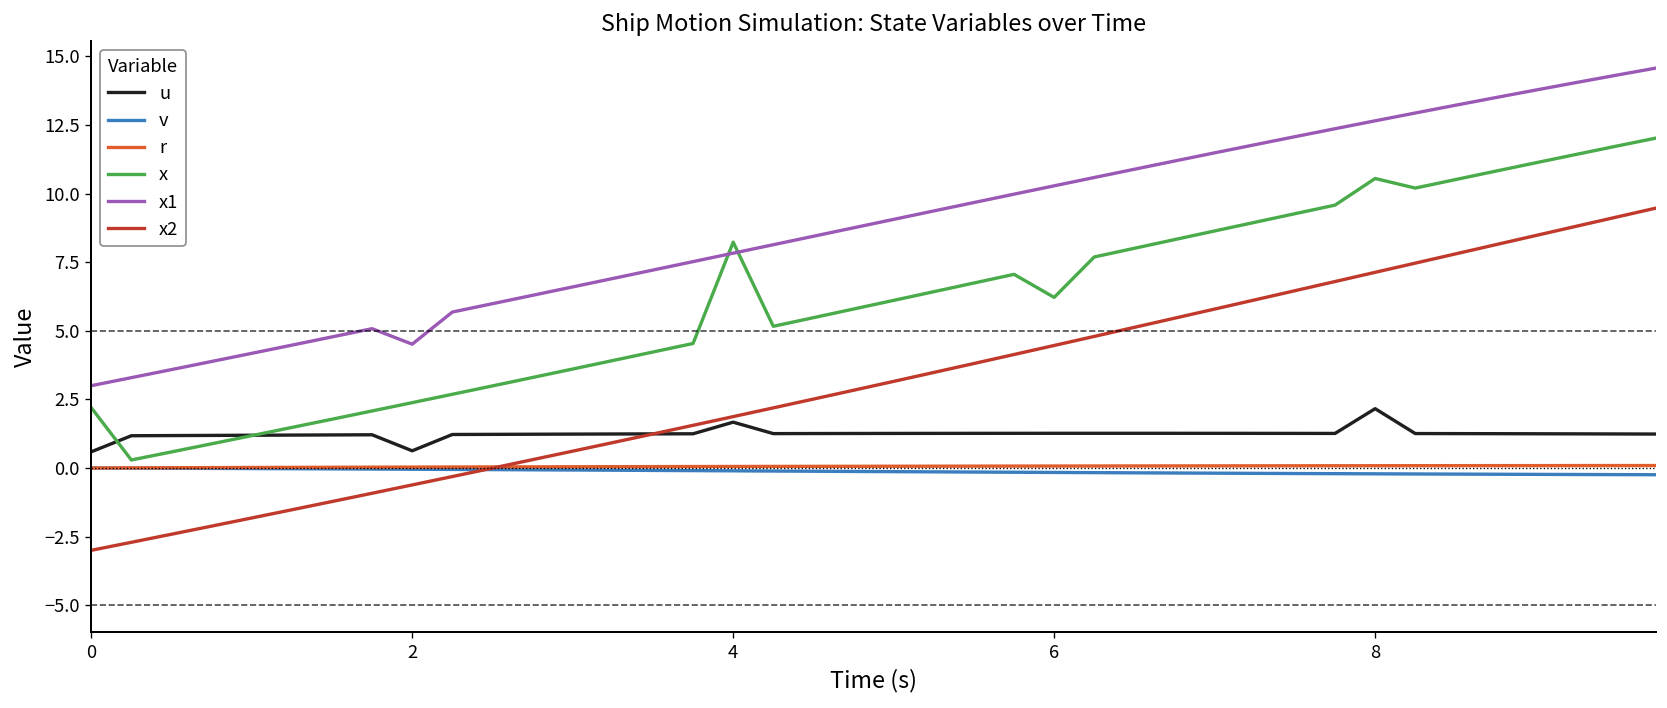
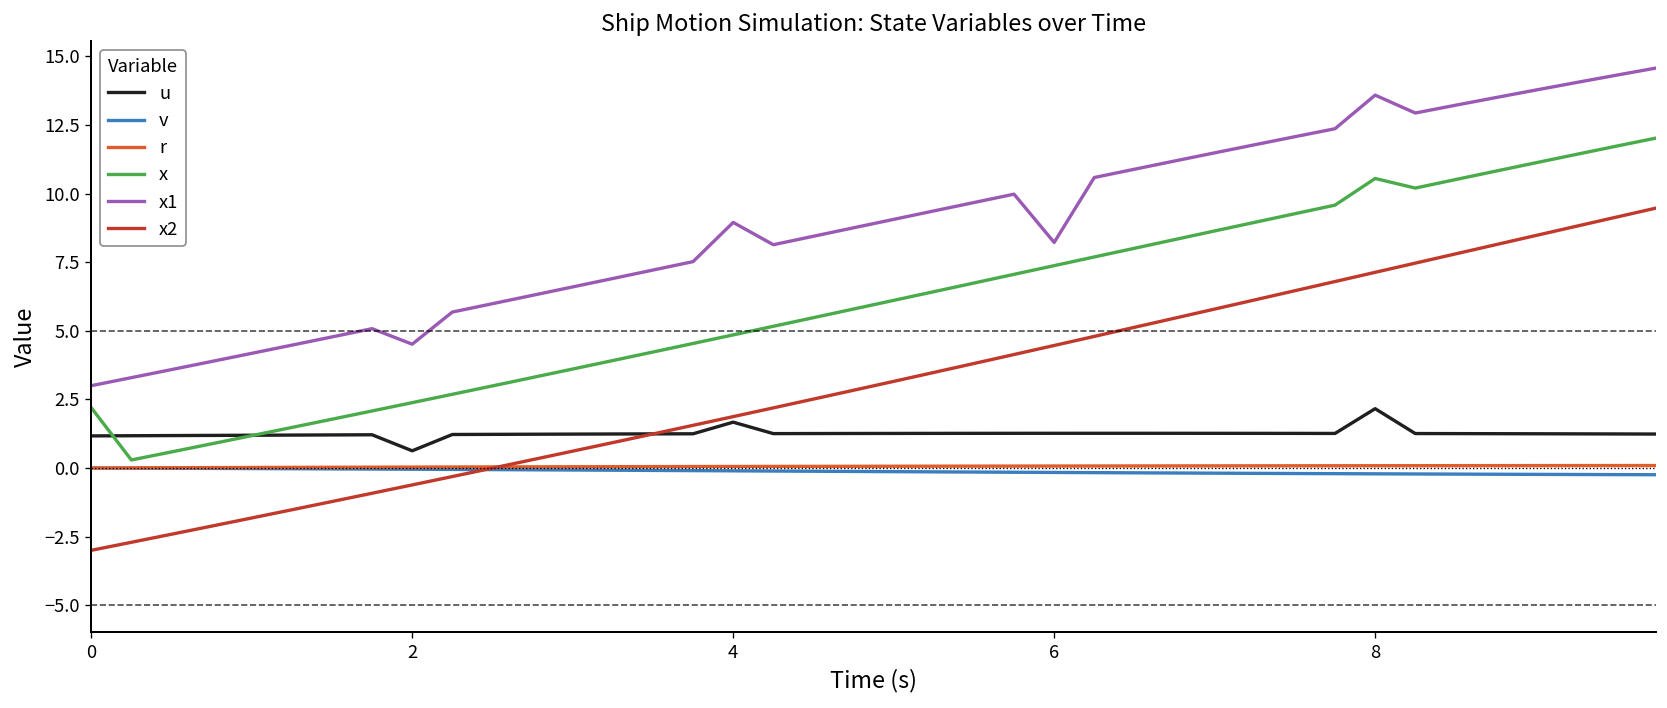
  {
    "u": {
-     "0": 0.6,
+     "0": 1.2,
      "2": 0.6,
      "4": 1.7,
      "6": 1.3,
      "8": 2.2
    },
    "v": {
      "4": -0.1,
      "6": -0.2,
      "8": -0.2
    },
    "x": {
      "0": 2.2,
      "2": 2.4,
-     "4": 8.2,
-     "6": 6.2,
+     "4": 4.9,
+     "6": 7.4,
      "8": 10.6
    },
    "x1": {
      "0": 3.0,
      "2": 4.5,
-     "4": 7.8,
-     "6": 10.3,
-     "8": 12.7
+     "4": 8.9,
+     "6": 8.2,
+     "8": 13.6
    }
  }
